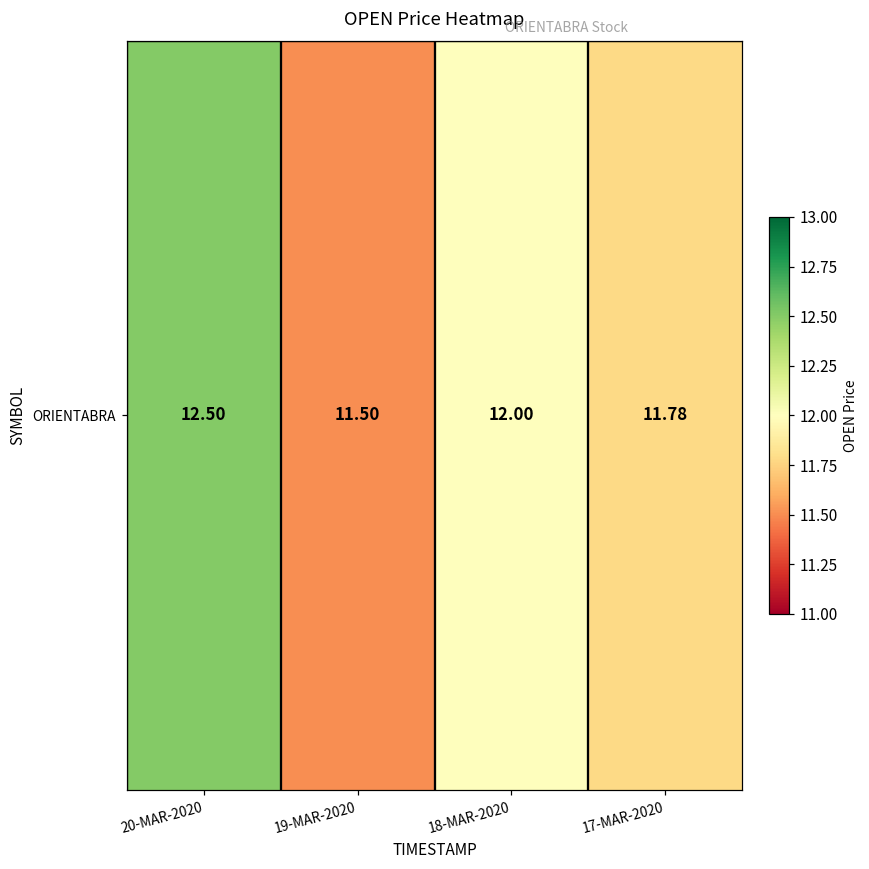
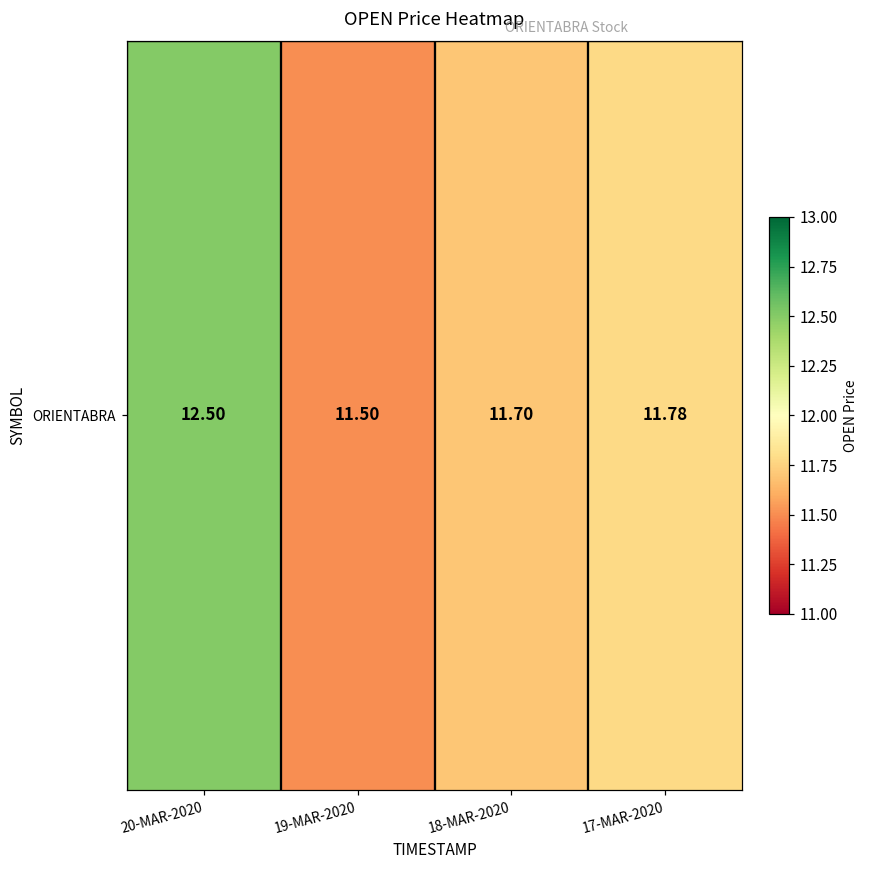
  {
    "ORIENTABRA": {
      "20-MAR-2020": 12.50,
      "19-MAR-2020": 11.50,
-     "18-MAR-2020": 12.00,
+     "18-MAR-2020": 11.70,
      "17-MAR-2020": 11.78
    }
  }
